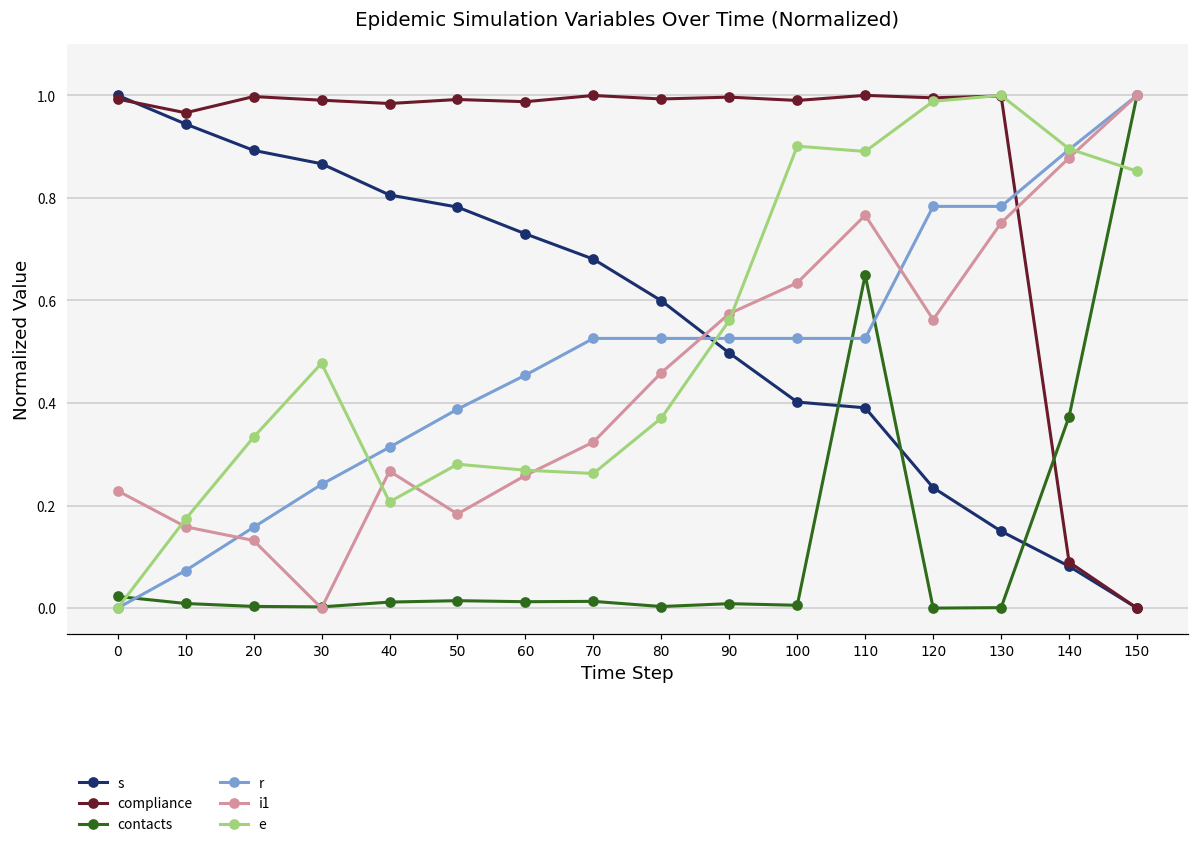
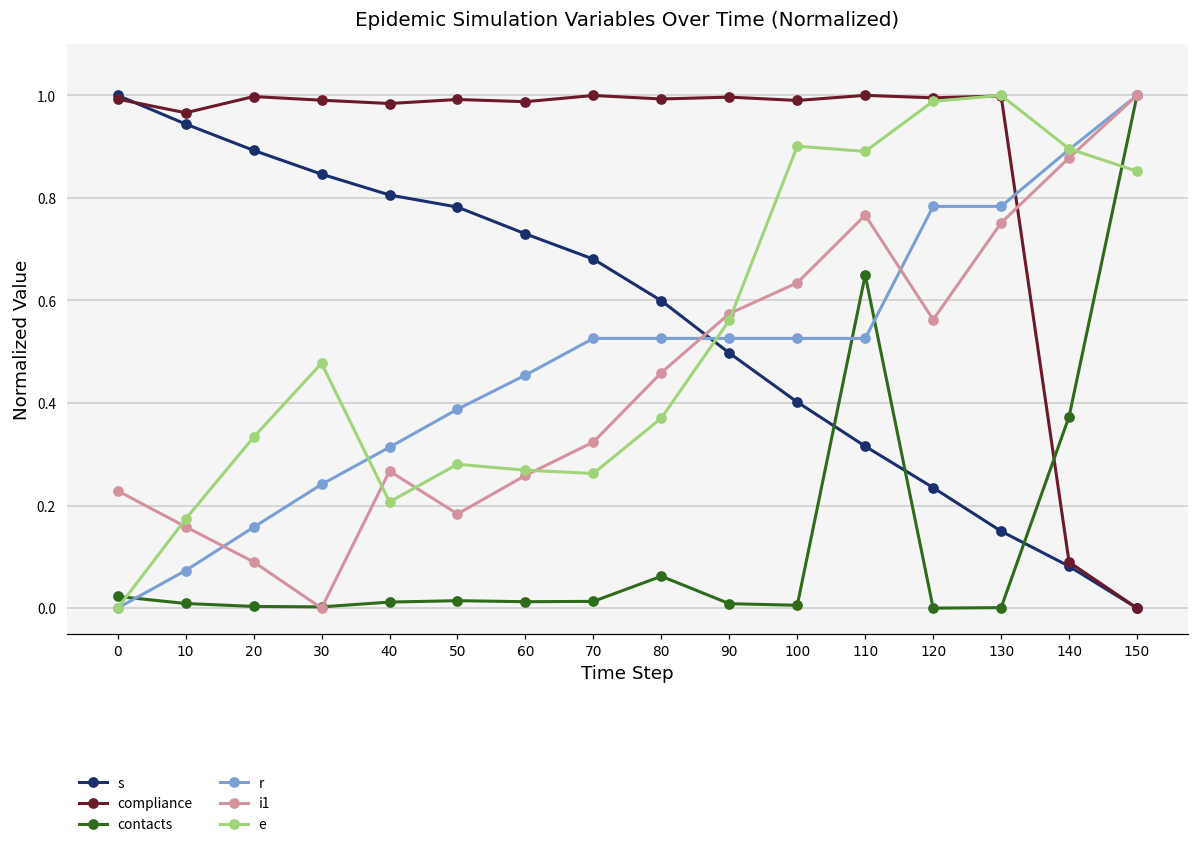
  {
    "s": {
      "0": 1.00,
      "10": 0.94,
      "20": 0.89,
-     "30": 0.87,
+     "30": 0.85,
      "40": 0.81,
      "50": 0.78,
      "60": 0.73,
      "70": 0.68,
      "80": 0.60,
      "90": 0.50,
      "100": 0.40,
-     "110": 0.39,
+     "110": 0.32,
      "120": 0.23,
      "130": 0.15,
      "140": 0.08
    },
    "compliance": {
      "0": 0.99,
      "10": 0.97,
      "20": 1.00,
      "30": 0.99,
      "40": 0.98,
      "50": 0.99,
      "60": 0.99,
      "70": 1.00,
      "80": 0.99,
      "90": 1.00,
      "100": 0.99,
      "110": 1.00,
      "120": 1.00,
      "140": 0.09
    },
    "contacts": {
      "0": 0.02,
      "10": 0.01,
      "20": 0.00,
      "40": 0.01,
      "50": 0.01,
      "60": 0.01,
      "70": 0.01,
-     "80": 0.00,
+     "80": 0.06,
      "90": 0.01,
      "100": 0.01,
      "110": 0.65,
      "120": 0.00,
      "130": 0.00,
      "140": 0.37
    },
    "r": {
      "10": 0.07,
      "20": 0.16,
      "30": 0.24,
      "40": 0.31,
      "50": 0.39,
      "60": 0.45,
      "70": 0.53,
      "80": 0.53,
      "90": 0.53,
      "100": 0.53,
      "110": 0.53,
      "120": 0.78,
      "130": 0.78
    },
    "i1": {
      "0": 0.23,
      "10": 0.16,
-     "20": 0.13,
+     "20": 0.09,
      "40": 0.27,
      "50": 0.18,
      "60": 0.26,
      "70": 0.32,
      "80": 0.46,
      "90": 0.57,
      "100": 0.63,
      "110": 0.77,
      "120": 0.56,
      "130": 0.75,
      "140": 0.88
    },
    "e": {
      "10": 0.17,
      "20": 0.33,
      "30": 0.48,
      "40": 0.21,
      "50": 0.28,
      "60": 0.27,
      "70": 0.26,
      "80": 0.37,
      "90": 0.56,
      "100": 0.90,
      "110": 0.89,
      "120": 0.99,
      "150": 0.85
    }
  }
